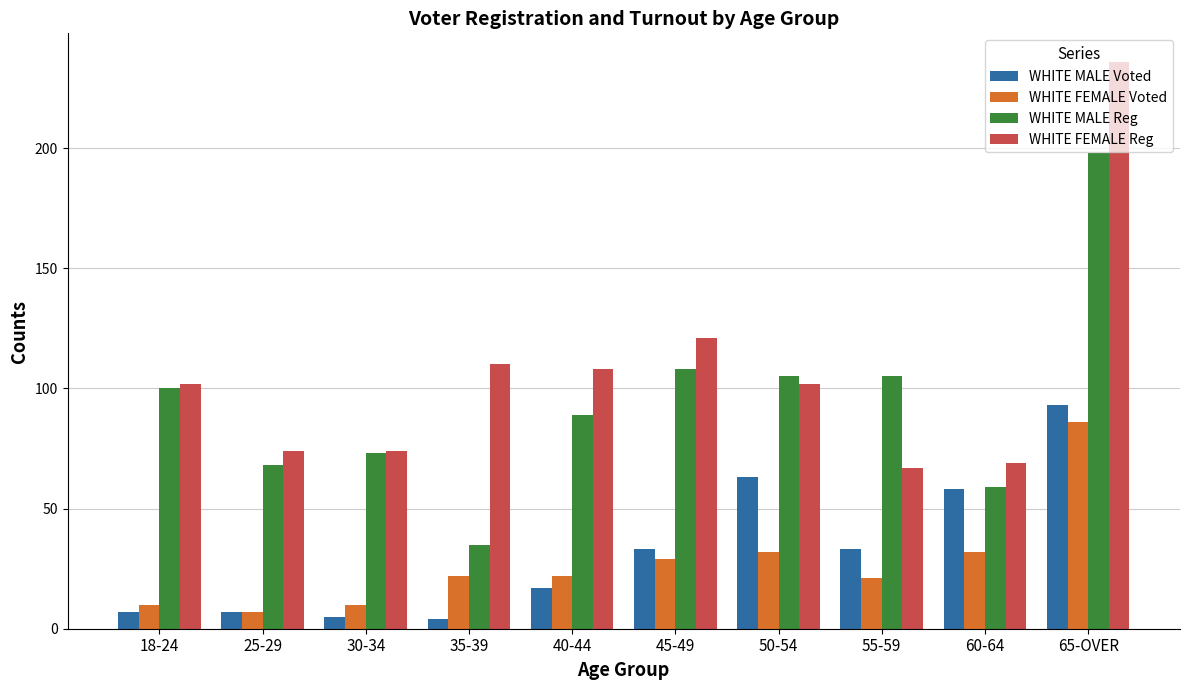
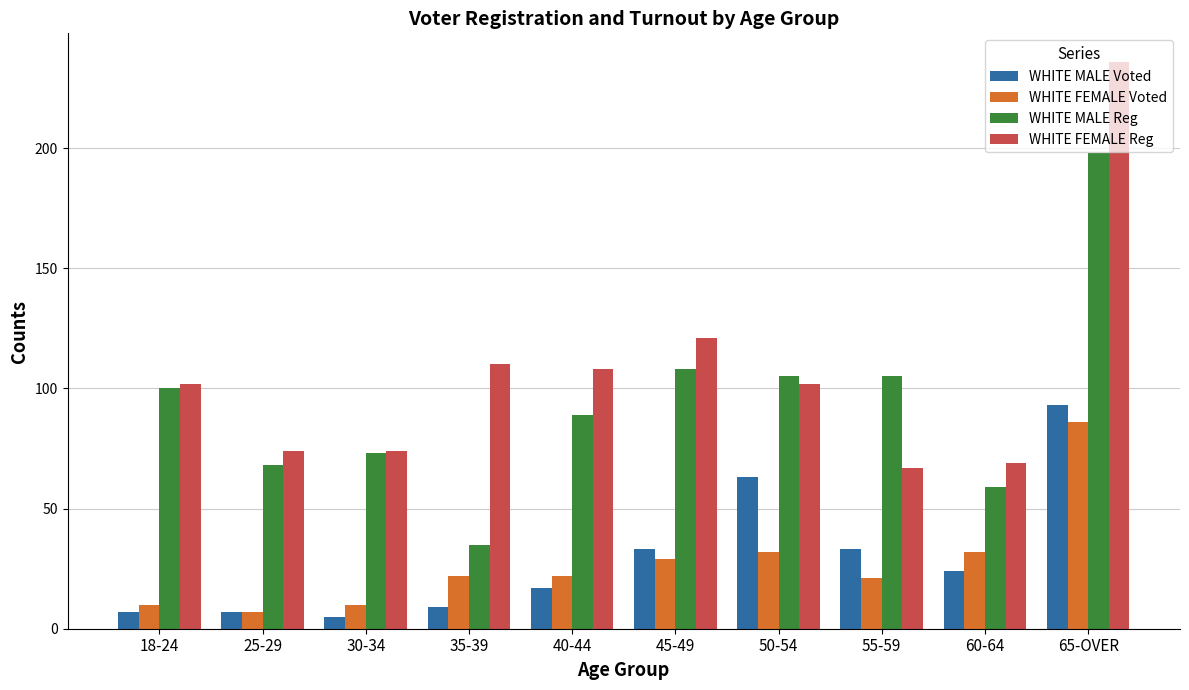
  {
    "WHITE MALE Voted": {
      "18-24": 7,
      "25-29": 7,
      "30-34": 5,
-     "35-39": 4,
+     "35-39": 9,
      "40-44": 17,
      "45-49": 33,
      "50-54": 63,
      "55-59": 33,
-     "60-64": 58,
+     "60-64": 24,
      "65-OVER": 93
    },
    "WHITE MALE Reg": {
      "18-24": 100,
      "25-29": 68,
      "30-34": 73,
      "35-39": 35,
      "40-44": 89,
      "45-49": 108,
      "50-54": 105,
      "55-59": 105,
      "60-64": 59,
      "65-OVER": 198
    }
  }
